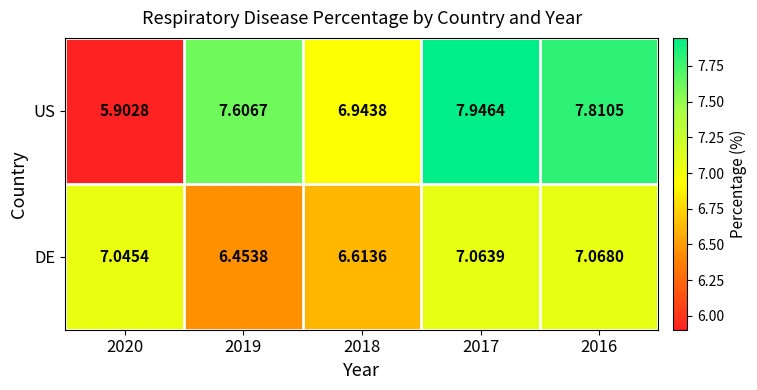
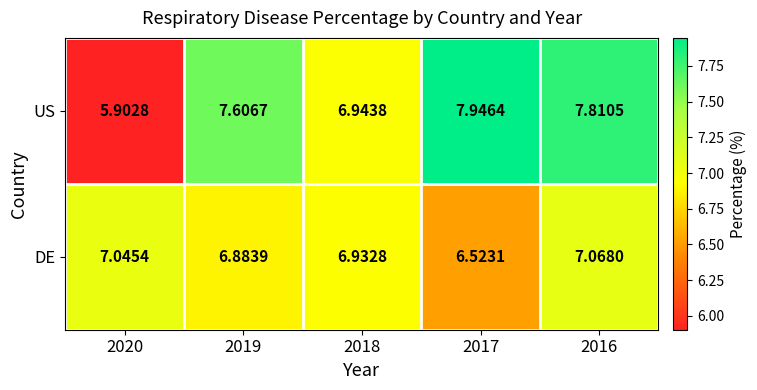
  {
    "US": {
      "2020": 5.9028,
      "2019": 7.6067,
      "2018": 6.9438,
      "2017": 7.9464,
      "2016": 7.8105
    },
    "DE": {
      "2020": 7.0454,
-     "2019": 6.4538,
-     "2018": 6.6136,
-     "2017": 7.0639,
+     "2019": 6.8839,
+     "2018": 6.9328,
+     "2017": 6.5231,
      "2016": 7.0680
    }
  }
